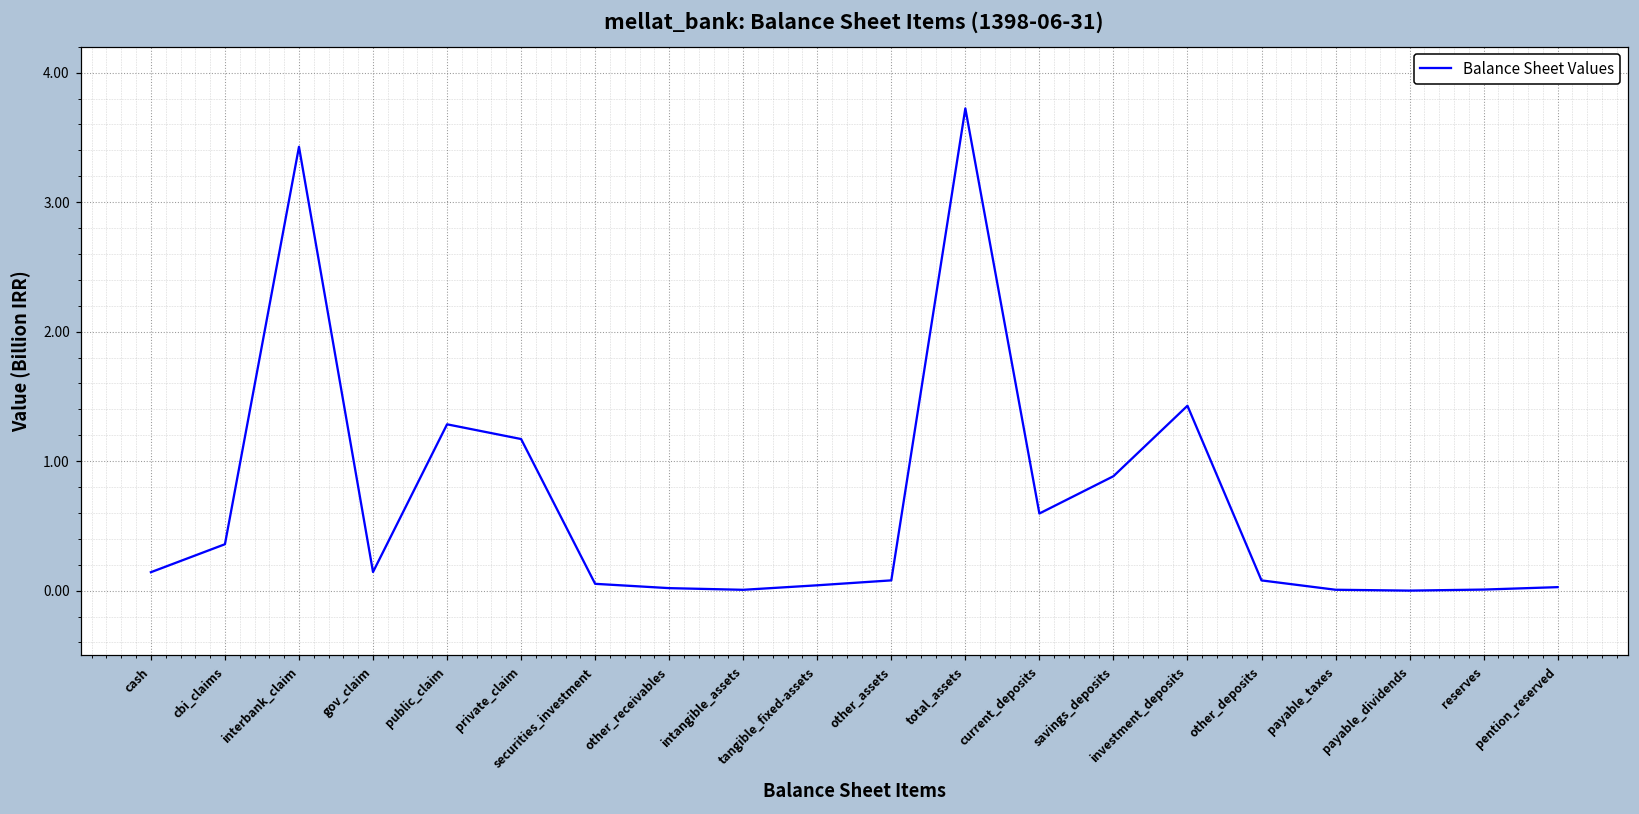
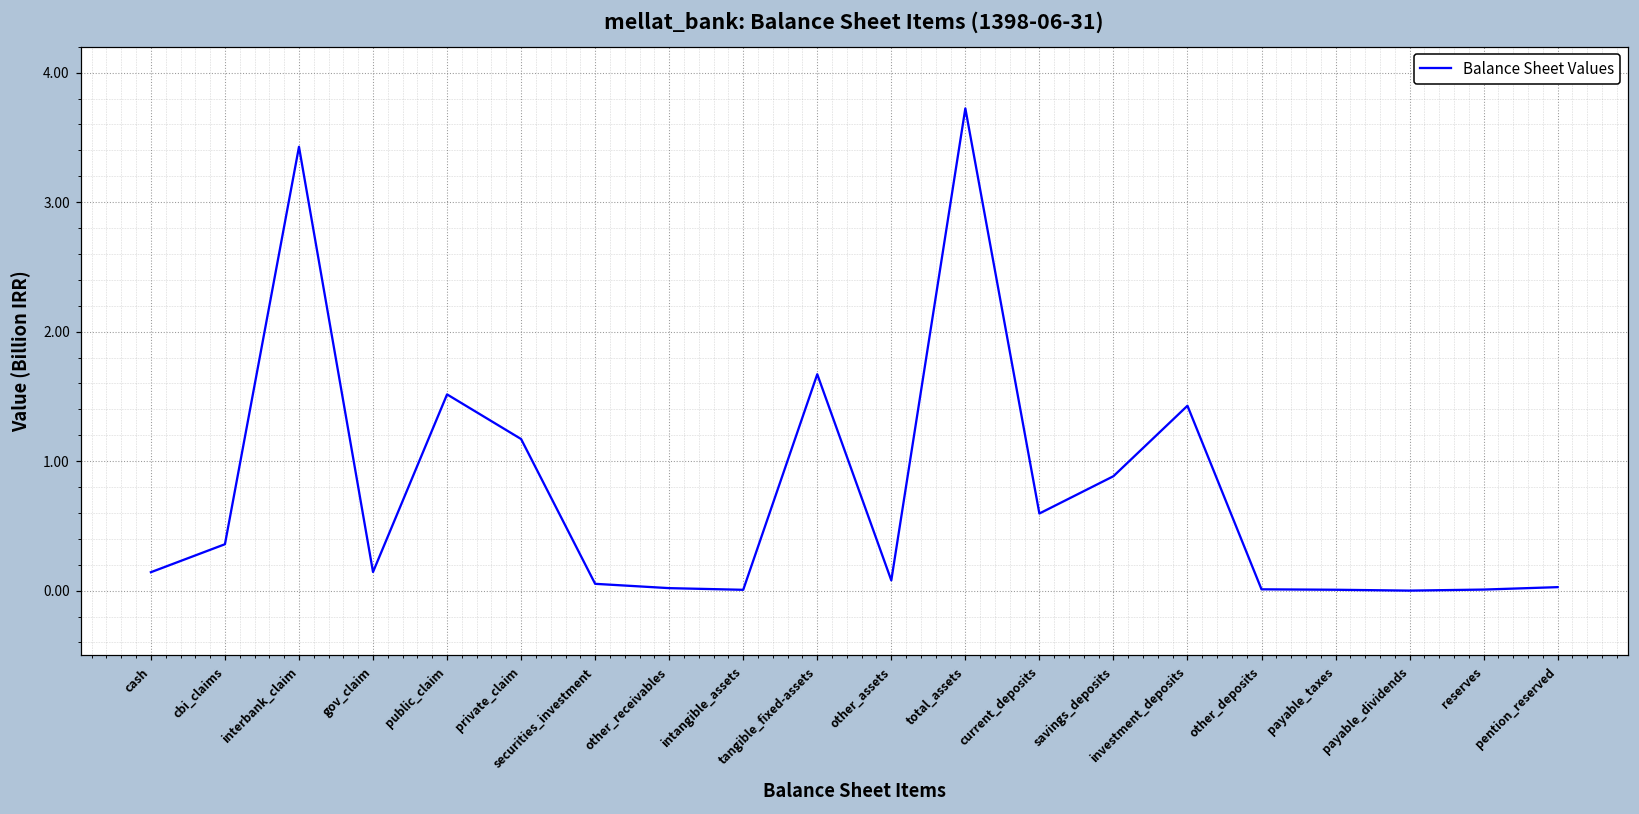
  {
    "cash": 0.14,
    "cbi_claims": 0.36,
    "interbank_claim": 3.43,
    "gov_claim": 0.14,
-   "public_claim": 1.28,
+   "public_claim": 1.52,
    "private_claim": 1.17,
    "securities_investment": 0.05,
    "other_receivables": 0.02,
    "intangible_assets": 0.01,
-   "tangible_fixed-assets": 0.04,
+   "tangible_fixed-assets": 1.67,
    "other_assets": 0.08,
    "total_assets": 3.72,
    "current_deposits": 0.60,
    "savings_deposits": 0.88,
    "investment_deposits": 1.43,
-   "other_deposits": 0.08,
+   "other_deposits": 0.01,
    "payable_taxes": 0.01,
    "payable_dividends": 0.00,
    "reserves": 0.01,
    "pention_reserved": 0.03
  }
